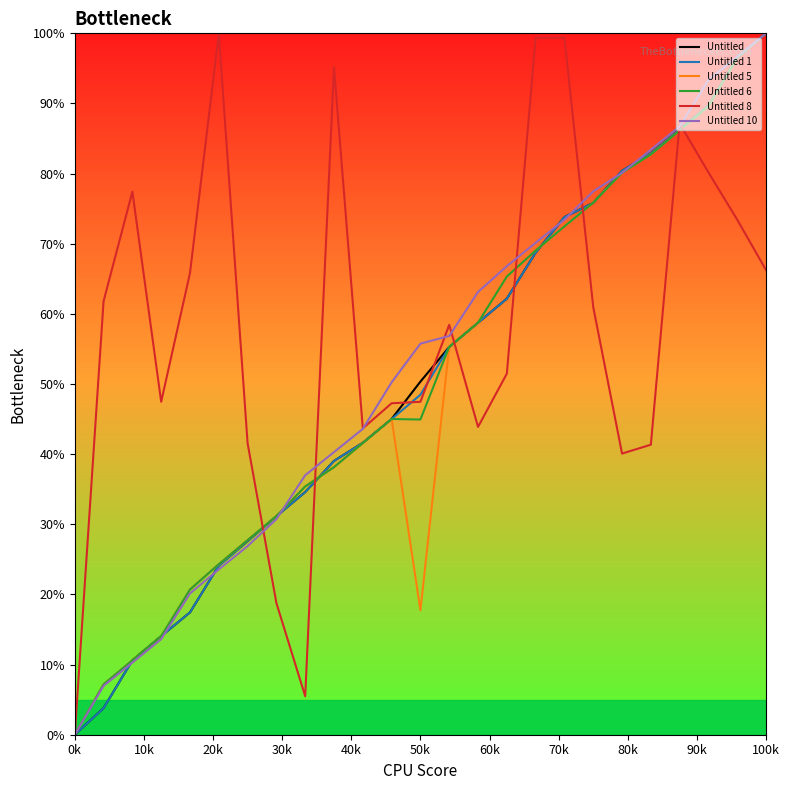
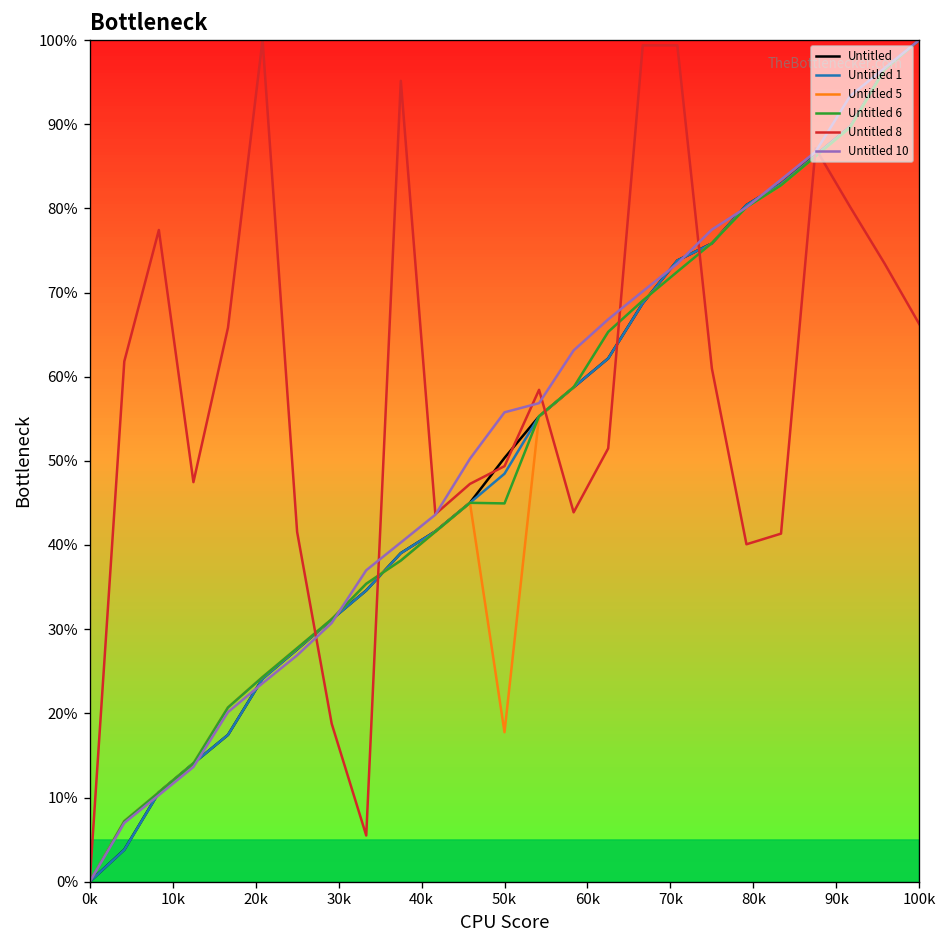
  {
    "Untitled": {
      "50k": "50%"
    },
    "Untitled 1": {
      "50k": "48%"
    },
    "Untitled 5": {
      "50k": "18%"
    },
    "Untitled 6": {
      "50k": "45%"
    },
    "Untitled 8": {
-     "50k": "47%",
+     "50k": "49%",
      "100k": "66%"
    },
    "Untitled 10": {
      "50k": "56%"
    }
  }
